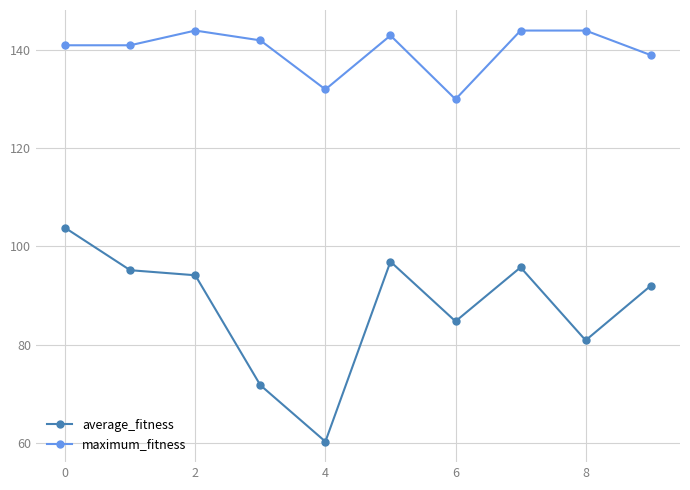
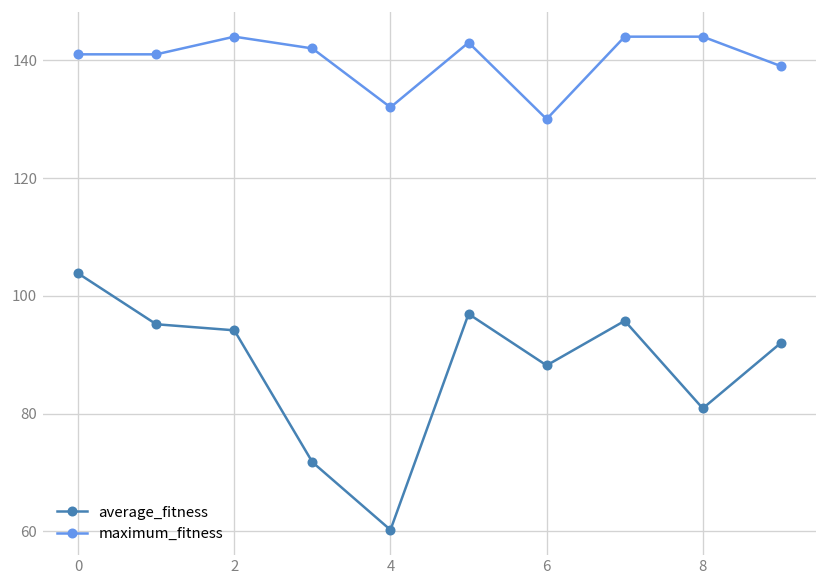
  {
    "average_fitness": {
      "0": 104,
      "2": 94,
      "4": 60,
-     "6": 85,
+     "6": 88,
      "8": 81
    },
    "maximum_fitness": {
      "0": 141,
      "2": 144,
      "4": 132,
      "6": 130,
      "8": 144
    }
  }
